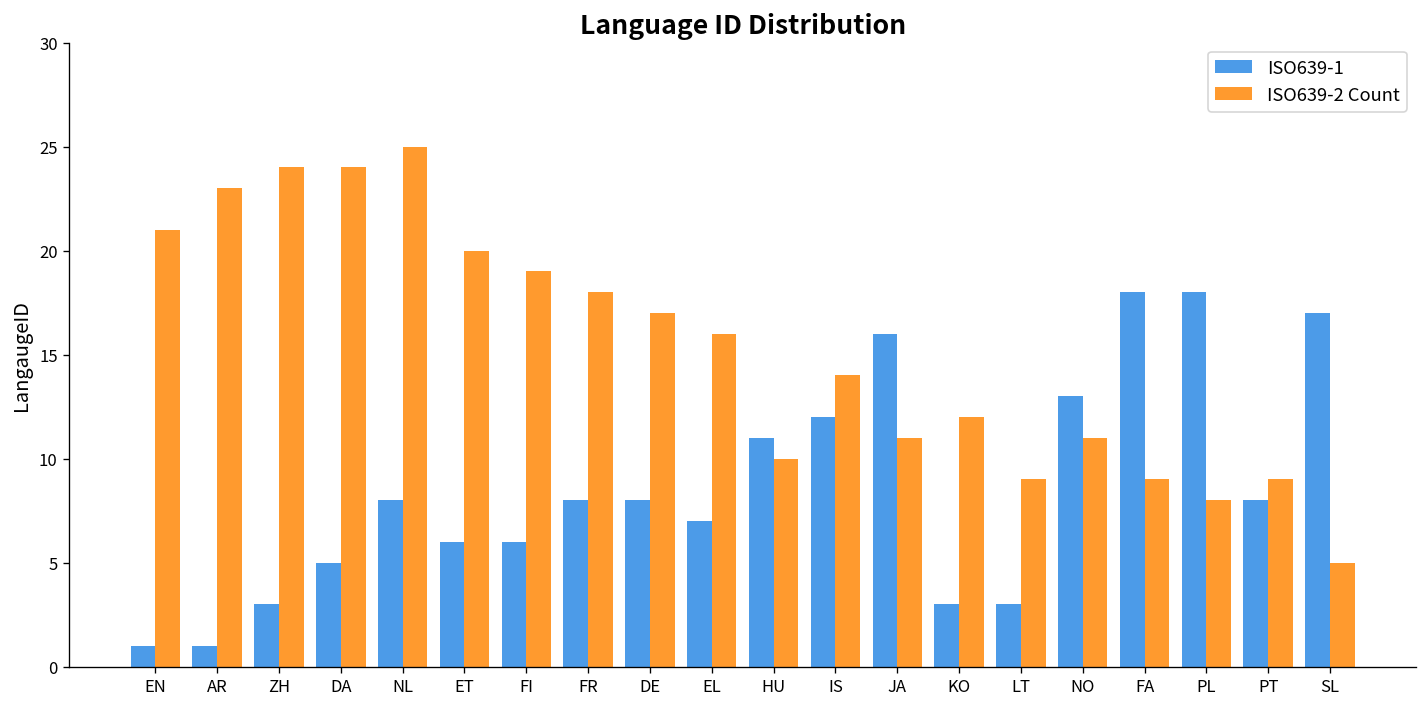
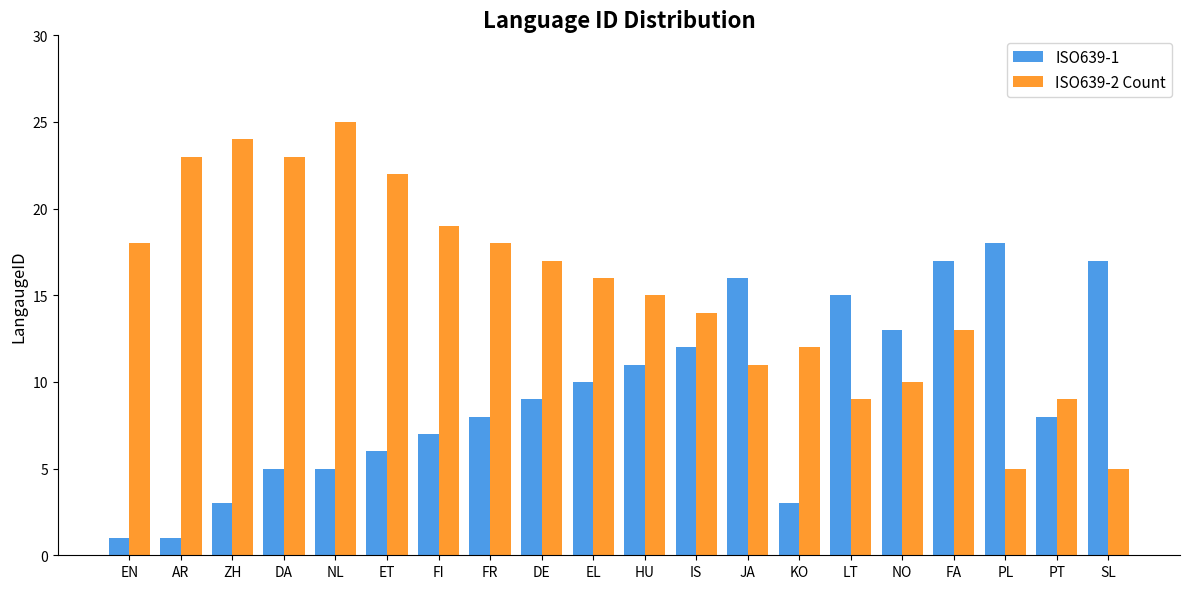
  {
    "ISO639-1": {
      "EN": 1,
      "AR": 1,
      "ZH": 3,
      "DA": 5,
-     "NL": 8,
+     "NL": 5,
      "ET": 6,
-     "FI": 6,
+     "FI": 7,
      "FR": 8,
-     "DE": 8,
-     "EL": 7,
+     "DE": 9,
+     "EL": 10,
      "HU": 11,
      "IS": 12,
      "JA": 16,
      "KO": 3,
-     "LT": 3,
+     "LT": 15,
      "NO": 13,
-     "FA": 18,
+     "FA": 17,
      "PL": 18,
      "PT": 8,
      "SL": 17
    },
    "ISO639-2 Count": {
-     "EN": 21,
+     "EN": 18,
      "AR": 23,
      "ZH": 24,
-     "DA": 24,
+     "DA": 23,
      "NL": 25,
-     "ET": 20,
+     "ET": 22,
      "FI": 19,
      "FR": 18,
      "DE": 17,
      "EL": 16,
-     "HU": 10,
+     "HU": 15,
      "IS": 14,
      "JA": 11,
      "KO": 12,
      "LT": 9,
-     "NO": 11,
-     "FA": 9,
-     "PL": 8,
+     "NO": 10,
+     "FA": 13,
+     "PL": 5,
      "PT": 9,
      "SL": 5
    }
  }
